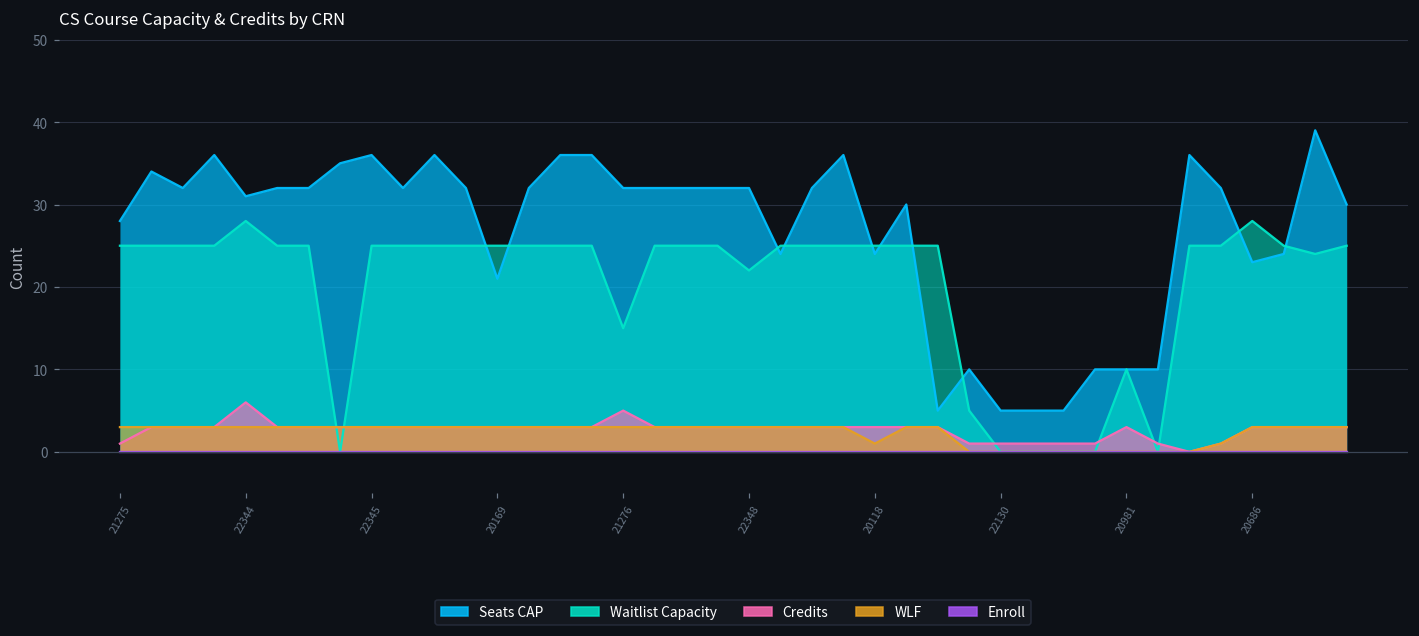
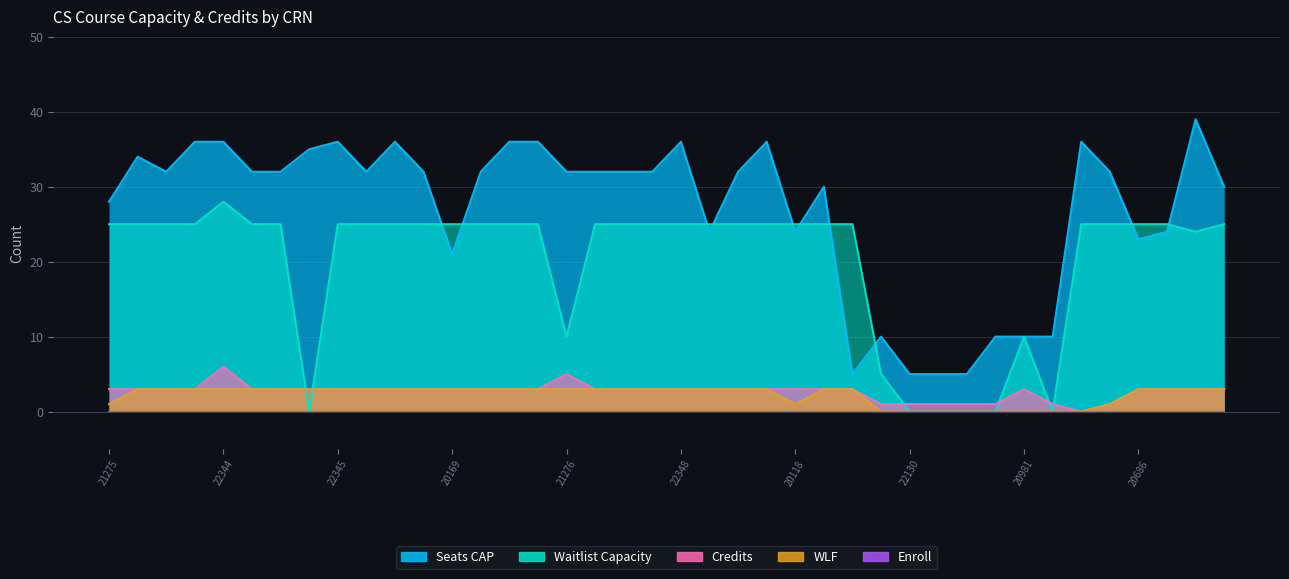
  {
    "Seats CAP": {
      "21275": 28,
-     "22344": 31,
+     "22344": 36,
      "22345": 36,
      "20169": 21,
      "21276": 32,
-     "22348": 32,
+     "22348": 36,
      "20118": 24,
      "22130": 5,
      "20686": 23
    },
    "Waitlist Capacity": {
      "21275": 25,
      "22344": 28,
      "22345": 25,
      "20169": 25,
-     "21276": 15,
-     "22348": 22,
+     "21276": 10,
+     "22348": 25,
      "20118": 25,
-     "20686": 28
+     "20686": 25
    },
    "Credits": {
-     "21275": 1,
+     "21275": 3,
      "22344": 6,
      "21276": 5,
      "20118": 3,
      "22130": 1,
      "20981": 3
    },
    "WLF": {
-     "21275": 3,
+     "21275": 1,
      "22344": 3,
      "21276": 3,
      "20118": 1
    },
    "Enroll": {
      "21275": 0,
      "22344": 0,
      "22345": 0,
      "20169": 0,
      "21276": 0,
      "22348": 0,
      "20118": 0,
      "20686": 0
    }
  }
